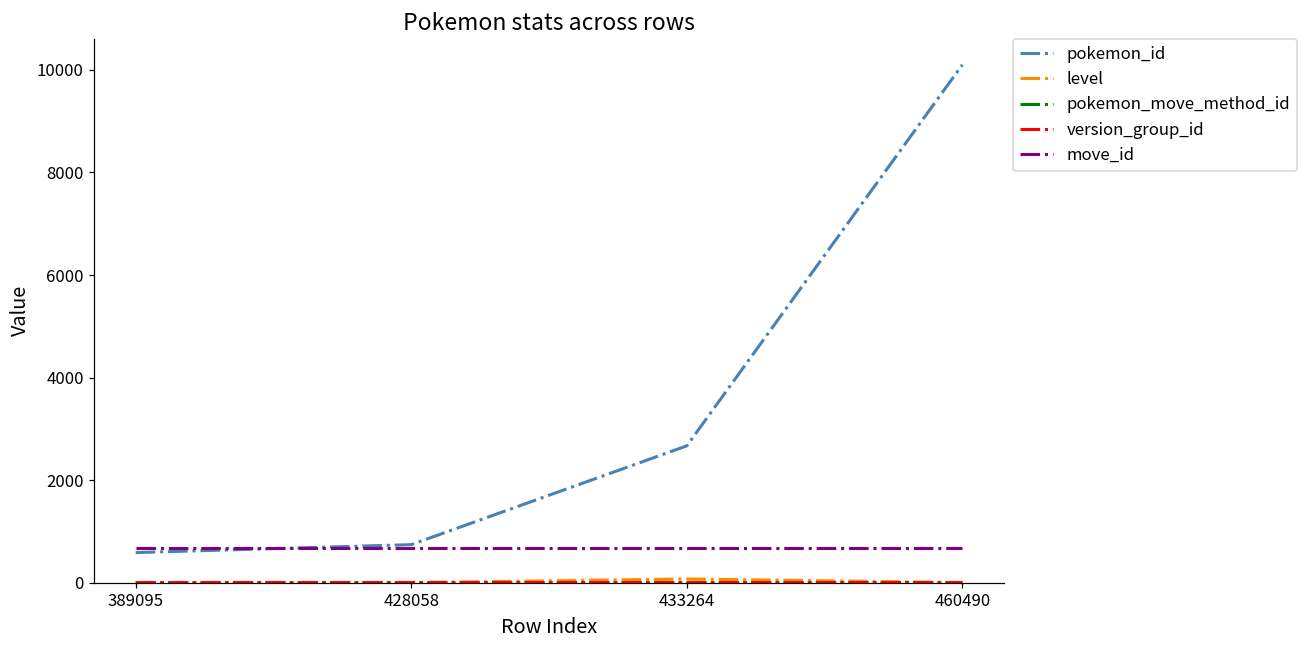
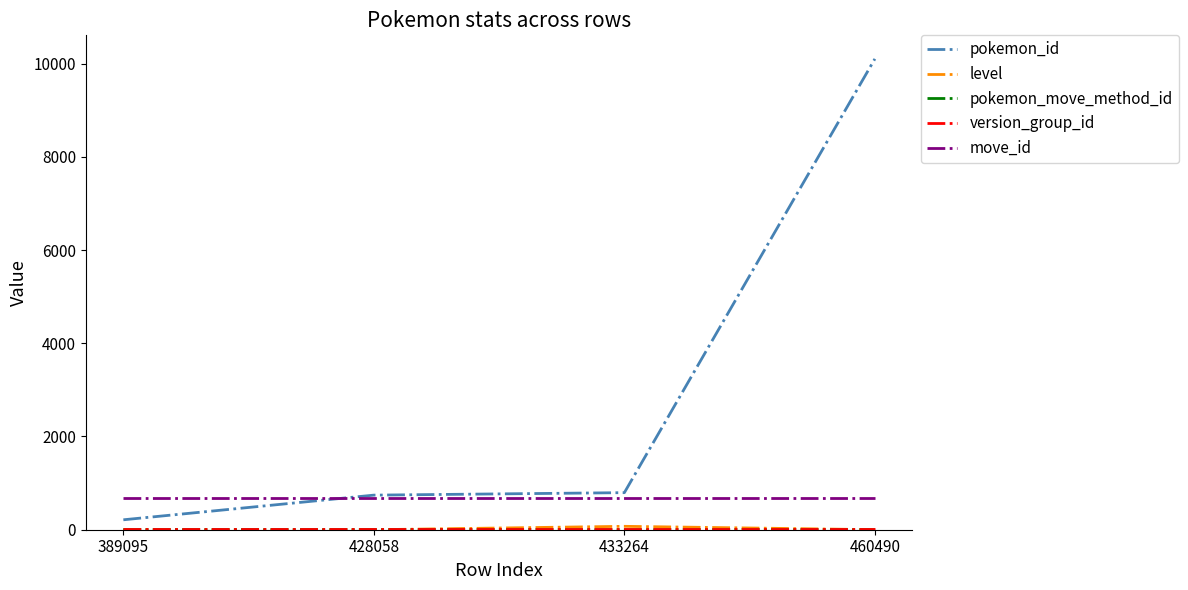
  {
    "pokemon_id": {
-     "389095": 600,
+     "389095": 200,
      "428058": 700,
-     "433264": 2700,
+     "433264": 800,
      "460490": 10100
    },
    "level": {
      "433264": 100
    },
    "move_id": {
      "389095": 700,
      "428058": 700,
      "433264": 700,
      "460490": 700
    }
  }
